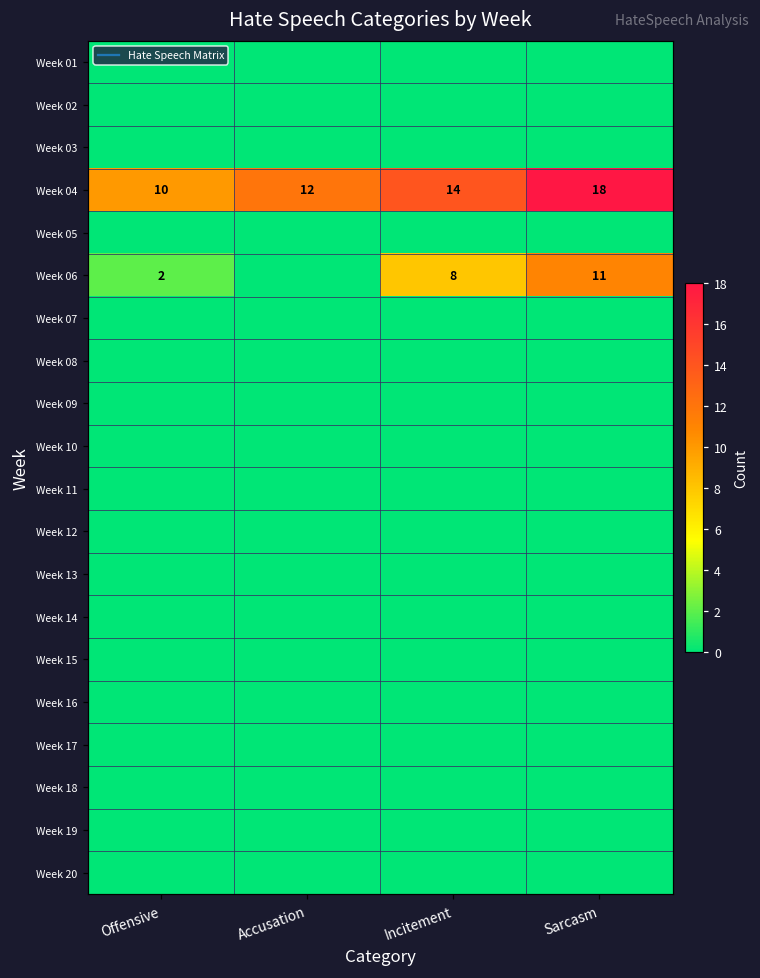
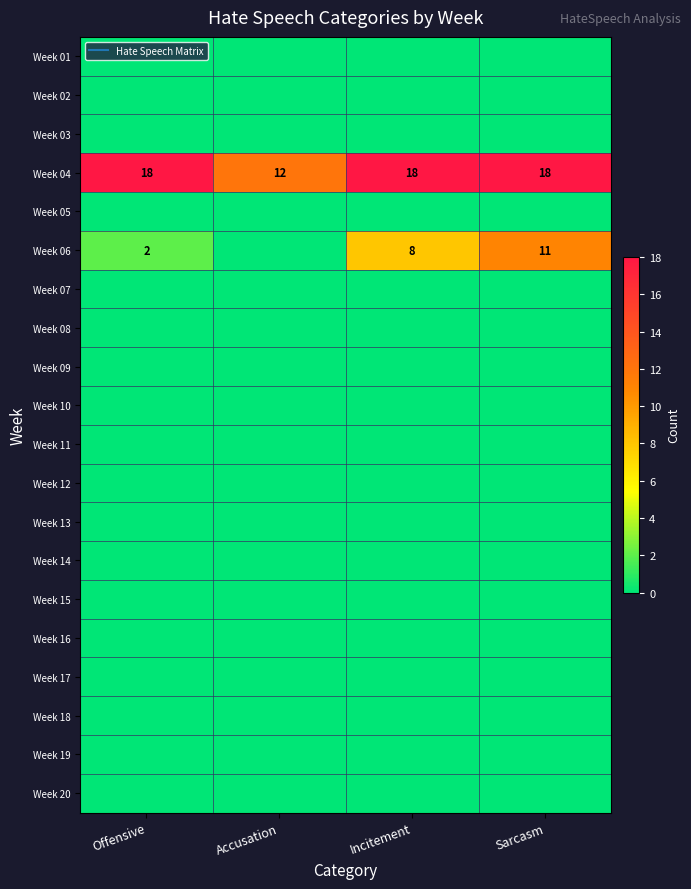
  {
    "Week 04": {
-     "Offensive": 10,
+     "Offensive": 18,
      "Accusation": 12,
-     "Incitement": 14,
+     "Incitement": 18,
      "Sarcasm": 18
    },
    "Week 06": {
      "Offensive": 2,
      "Incitement": 8,
      "Sarcasm": 11
    }
  }
